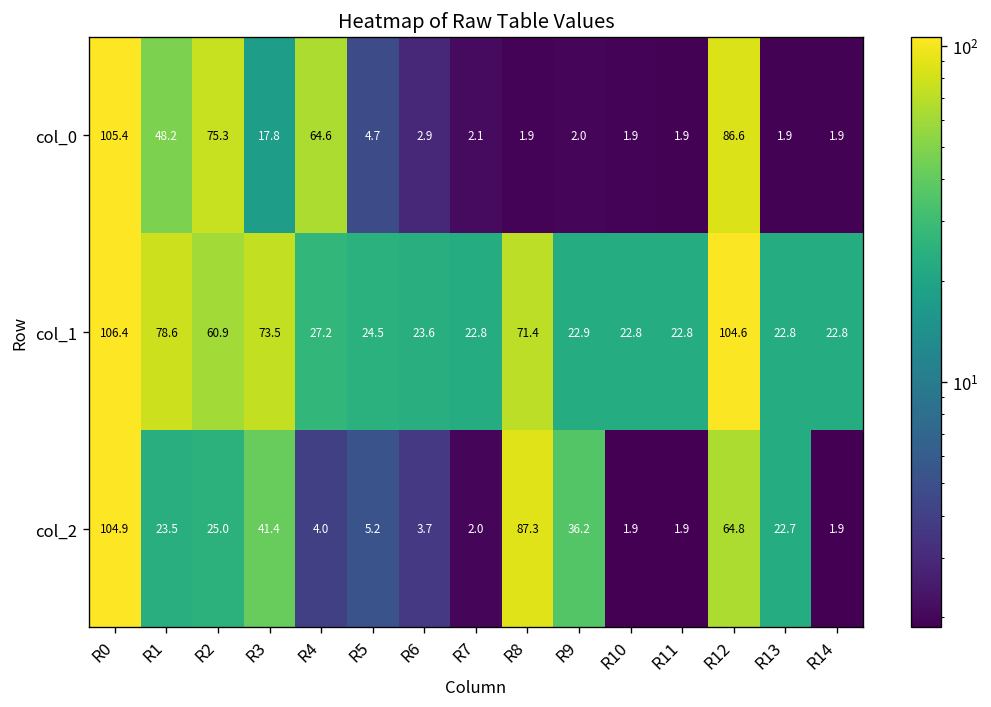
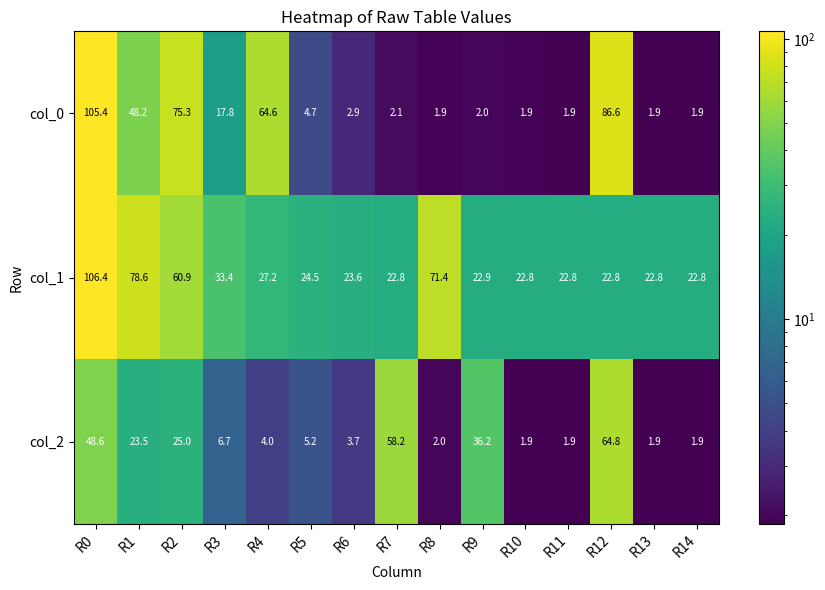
  {
    "col_0": {
      "R0": 105.4,
      "R1": 48.2,
      "R2": 75.3,
      "R3": 17.8,
      "R4": 64.6,
      "R5": 4.7,
      "R6": 2.9,
      "R7": 2.1,
      "R8": 1.9,
      "R9": 2.0,
      "R10": 1.9,
      "R11": 1.9,
      "R12": 86.6,
      "R13": 1.9,
      "R14": 1.9
    },
    "col_1": {
      "R0": 106.4,
      "R1": 78.6,
      "R2": 60.9,
-     "R3": 73.5,
+     "R3": 33.4,
      "R4": 27.2,
      "R5": 24.5,
      "R6": 23.6,
      "R7": 22.8,
      "R8": 71.4,
      "R9": 22.9,
      "R10": 22.8,
      "R11": 22.8,
-     "R12": 104.6,
+     "R12": 22.8,
      "R13": 22.8,
      "R14": 22.8
    },
    "col_2": {
-     "R0": 104.9,
+     "R0": 48.6,
      "R1": 23.5,
      "R2": 25.0,
-     "R3": 41.4,
+     "R3": 6.7,
      "R4": 4.0,
      "R5": 5.2,
      "R6": 3.7,
-     "R7": 2.0,
-     "R8": 87.3,
+     "R7": 58.2,
+     "R8": 2.0,
      "R9": 36.2,
      "R10": 1.9,
      "R11": 1.9,
      "R12": 64.8,
-     "R13": 22.7,
+     "R13": 1.9,
      "R14": 1.9
    }
  }
